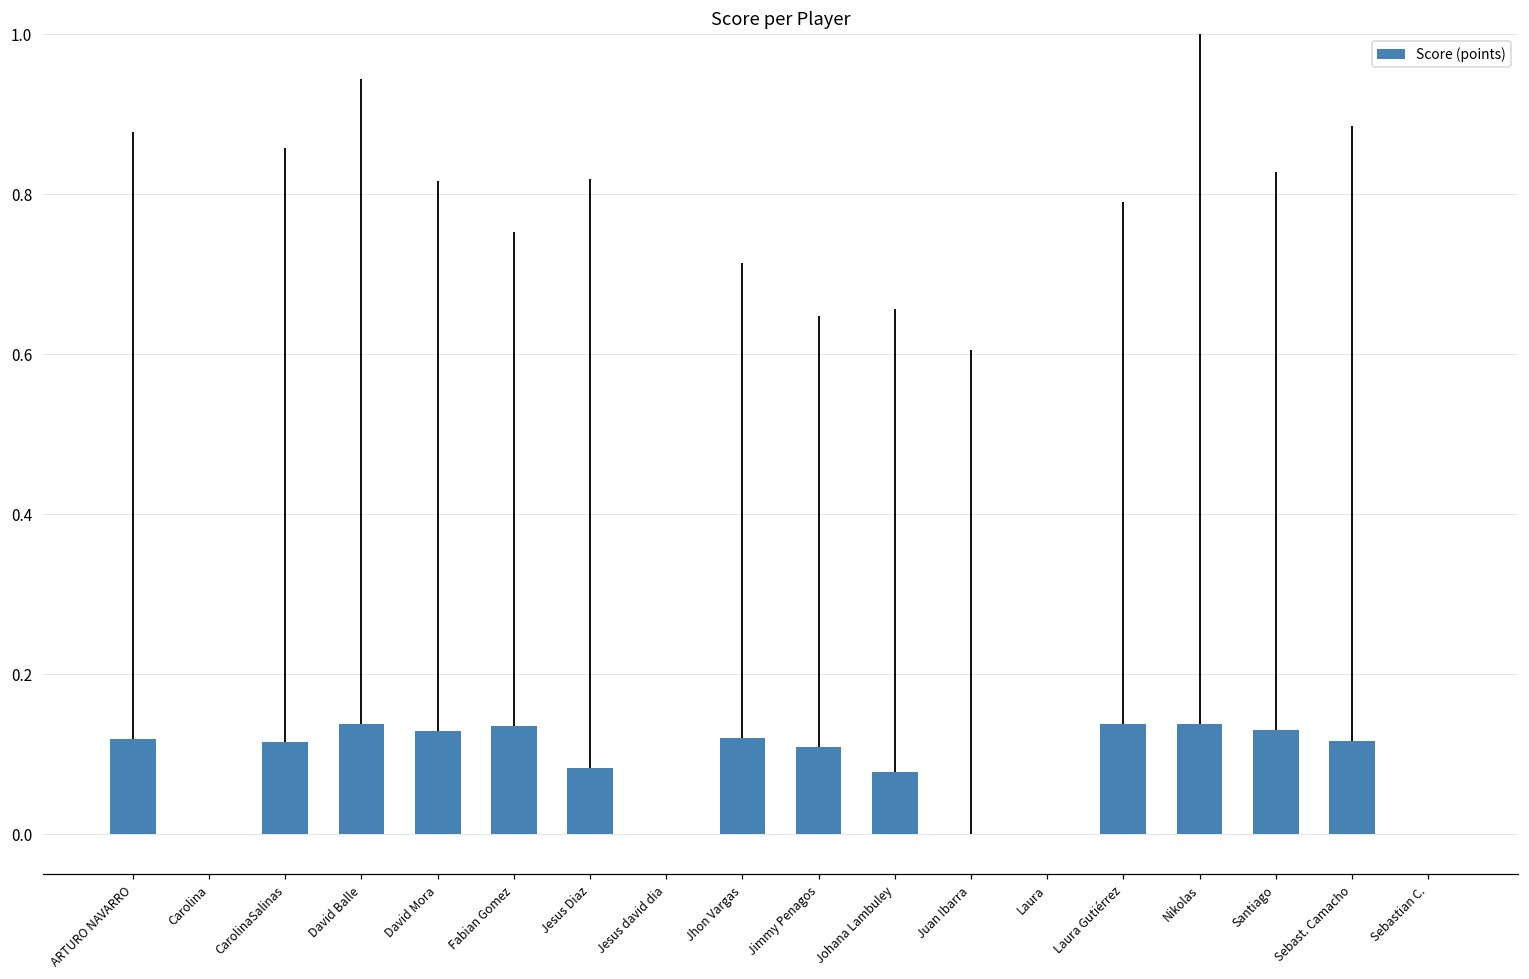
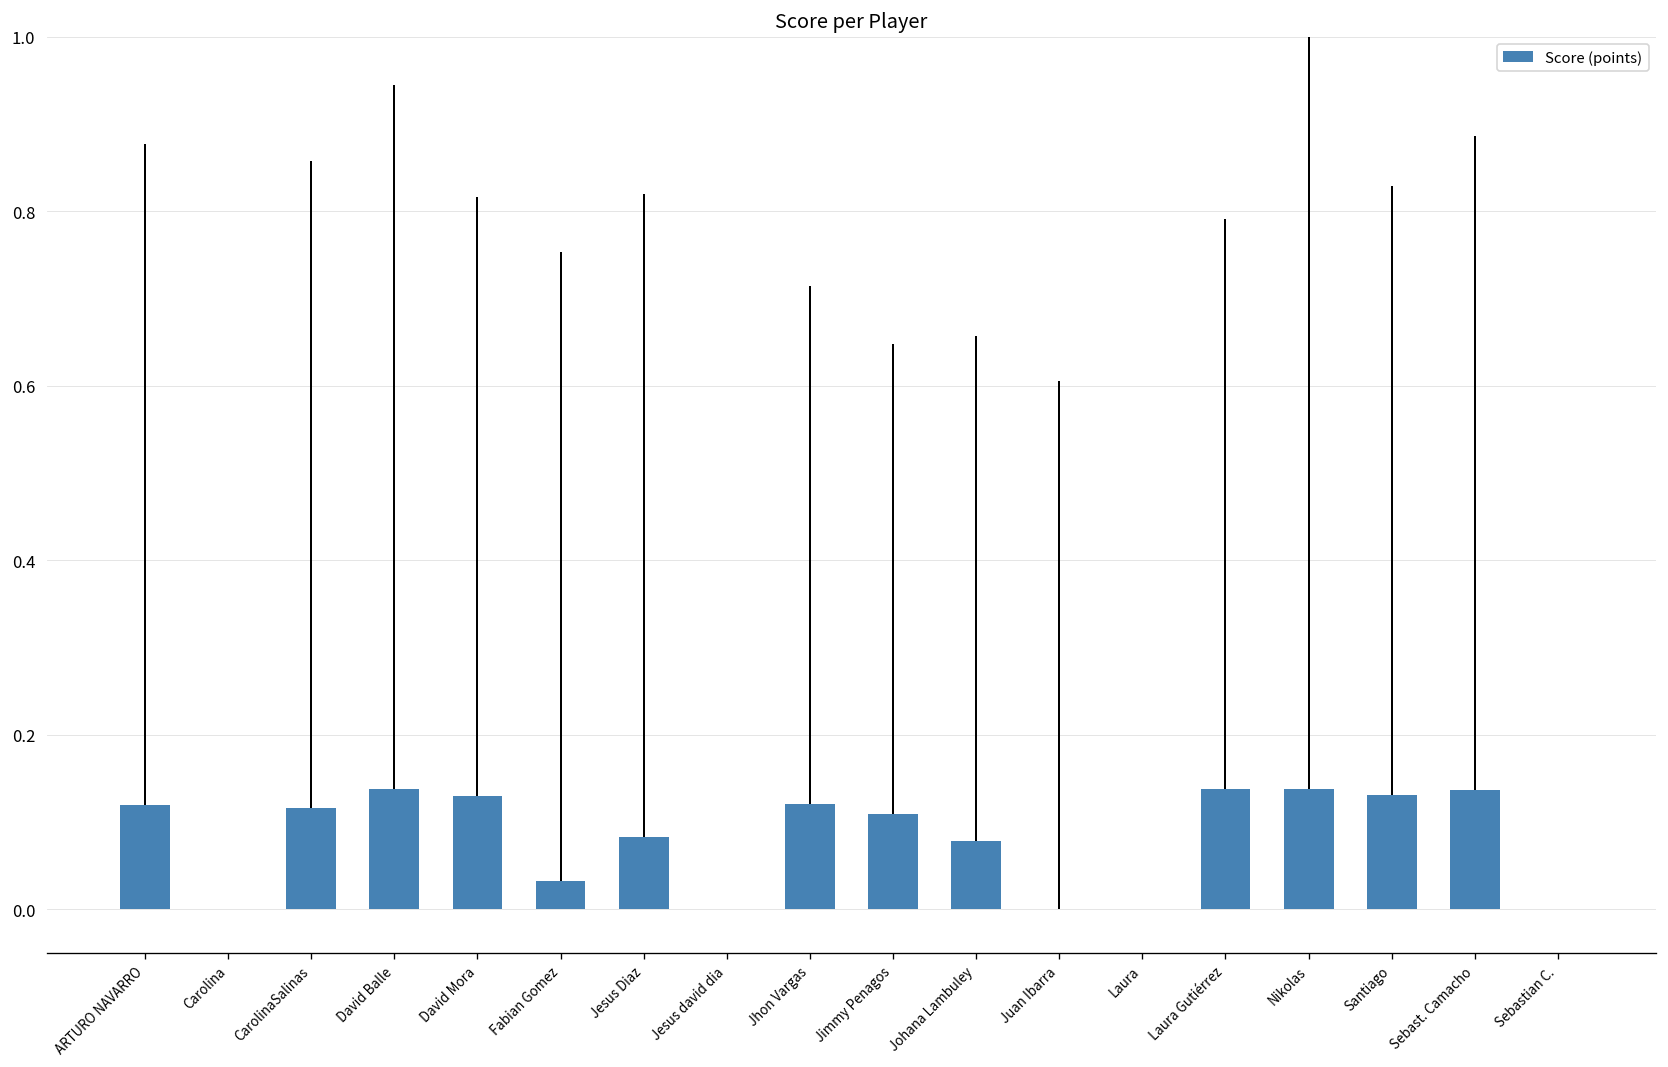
  {
    "ARTURO NAVARRO": 0.12,
    "Carolina": 0.00,
    "CarolinaSalinas": 0.12,
    "David Balle": 0.14,
    "David Mora": 0.13,
-   "Fabian Gomez": 0.14,
+   "Fabian Gomez": 0.03,
    "Jesus Diaz": 0.08,
    "Jesus david dia": 0.00,
    "Jhon Vargas": 0.12,
    "Jimmy Penagos": 0.11,
    "Johana Lambuley": 0.08,
    "Juan Ibarra": 0.00,
    "Laura": 0.00,
    "Laura Gutiérrez": 0.14,
    "Nikolas": 0.14,
    "Santiago": 0.13,
-   "Sebast. Camacho": 0.12,
+   "Sebast. Camacho": 0.14,
    "Sebastian C.": 0.00
  }
